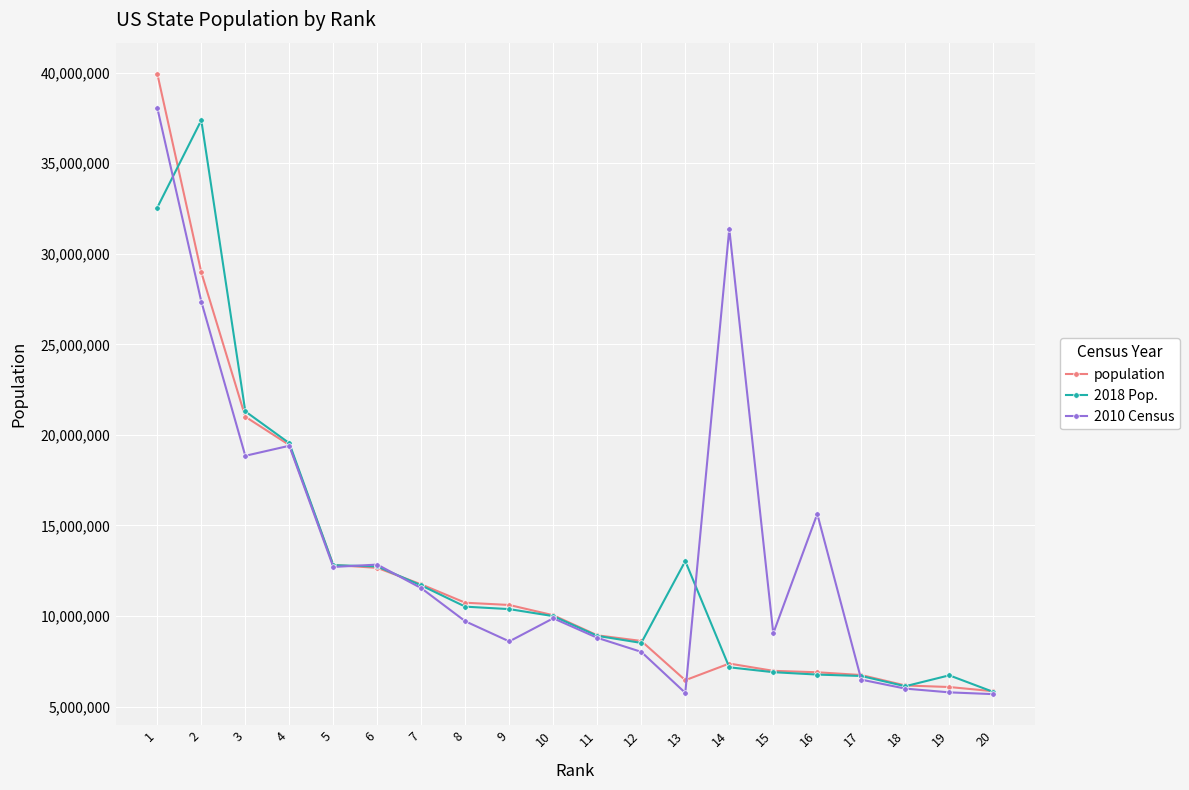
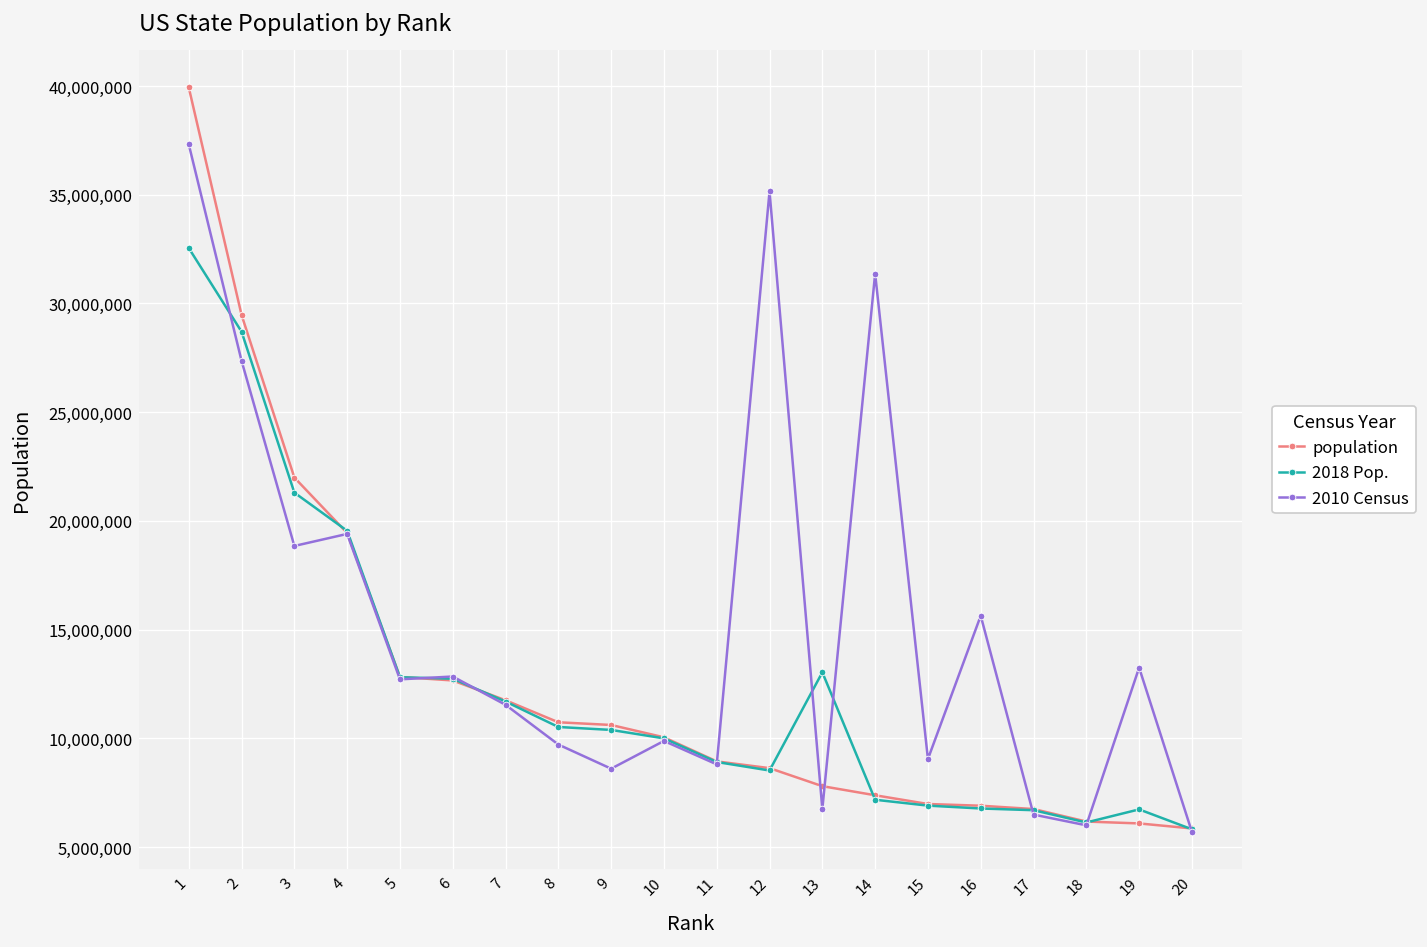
  {
    "population": {
      "1": "39,900,000",
-     "2": "29,000,000",
-     "3": "21,000,000",
+     "2": "29,500,000",
+     "3": "22,000,000",
      "8": "10,700,000",
      "9": "10,600,000",
-     "13": "6,500,000",
+     "13": "7,800,000",
      "14": "7,400,000",
      "19": "6,100,000"
    },
    "2018 Pop.": {
      "1": "32,500,000",
-     "2": "37,400,000",
+     "2": "28,700,000",
      "3": "21,300,000",
      "8": "10,500,000",
      "9": "10,400,000",
      "13": "13,000,000",
      "14": "7,200,000",
      "19": "6,700,000"
    },
    "2010 Census": {
-     "1": "38,000,000",
+     "1": "37,300,000",
      "2": "27,400,000",
      "3": "18,800,000",
      "7": "11,500,000",
      "8": "9,700,000",
      "9": "8,600,000",
-     "12": "8,000,000",
-     "13": "5,800,000",
+     "12": "35,200,000",
+     "13": "6,700,000",
      "14": "31,400,000",
      "15": "9,000,000",
      "16": "15,600,000",
      "17": "6,500,000",
-     "19": "5,800,000"
+     "19": "13,200,000"
    }
  }
